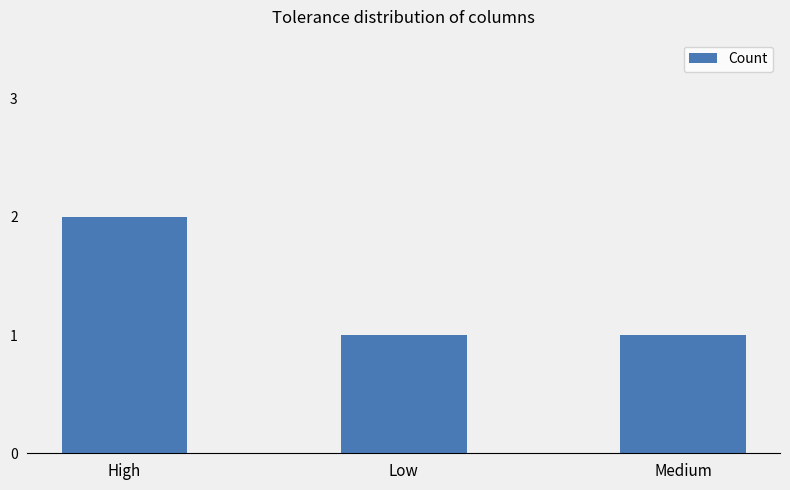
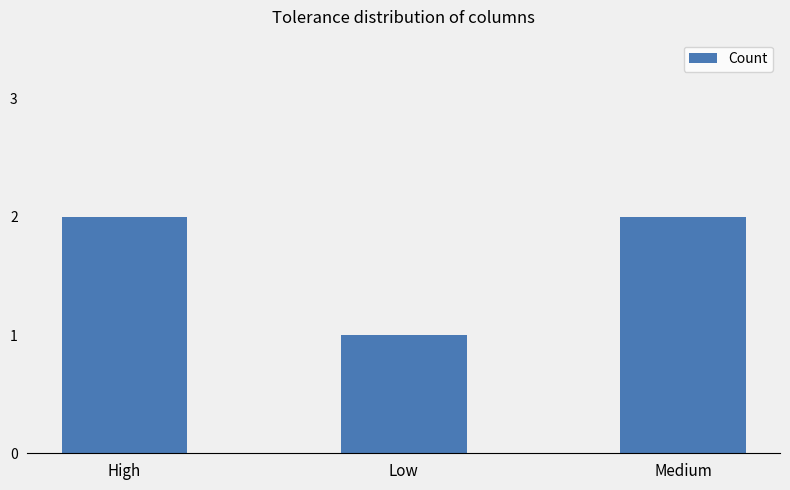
  {
    "High": 2,
    "Low": 1,
-   "Medium": 1
+   "Medium": 2
  }
